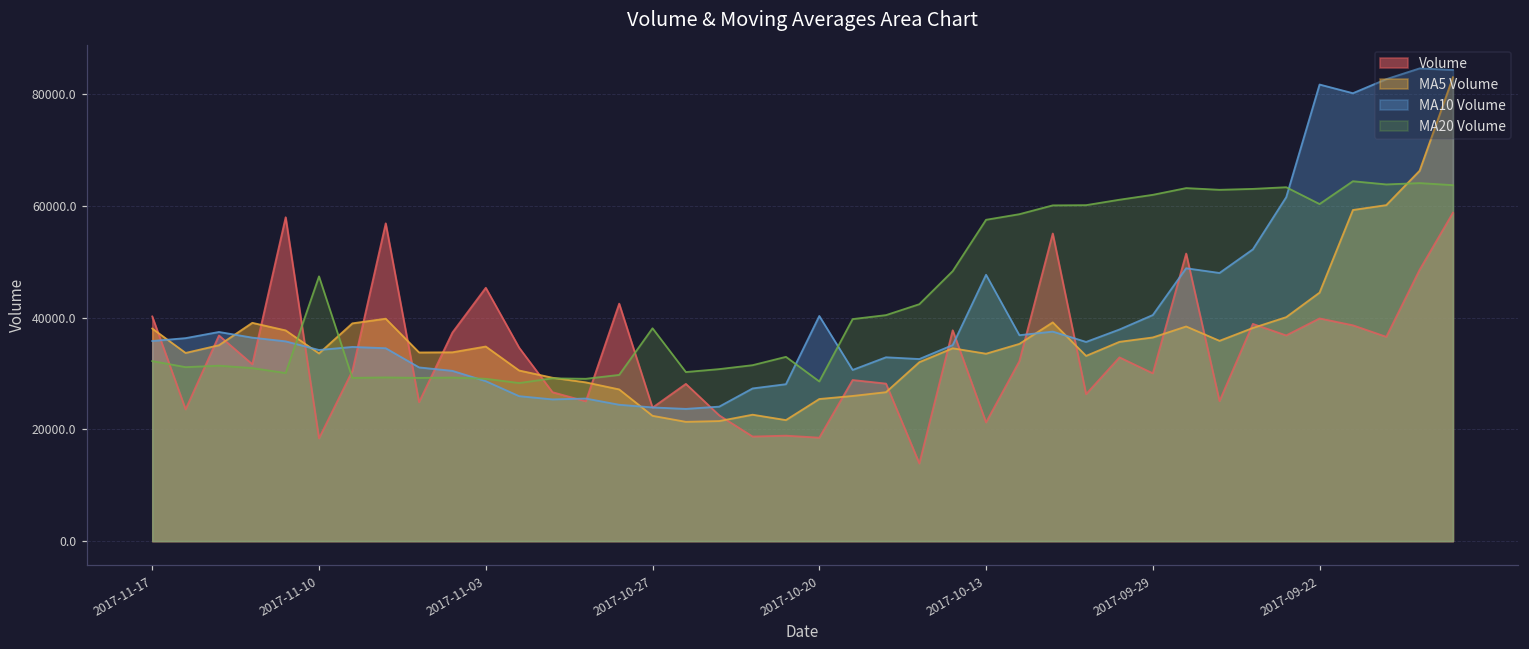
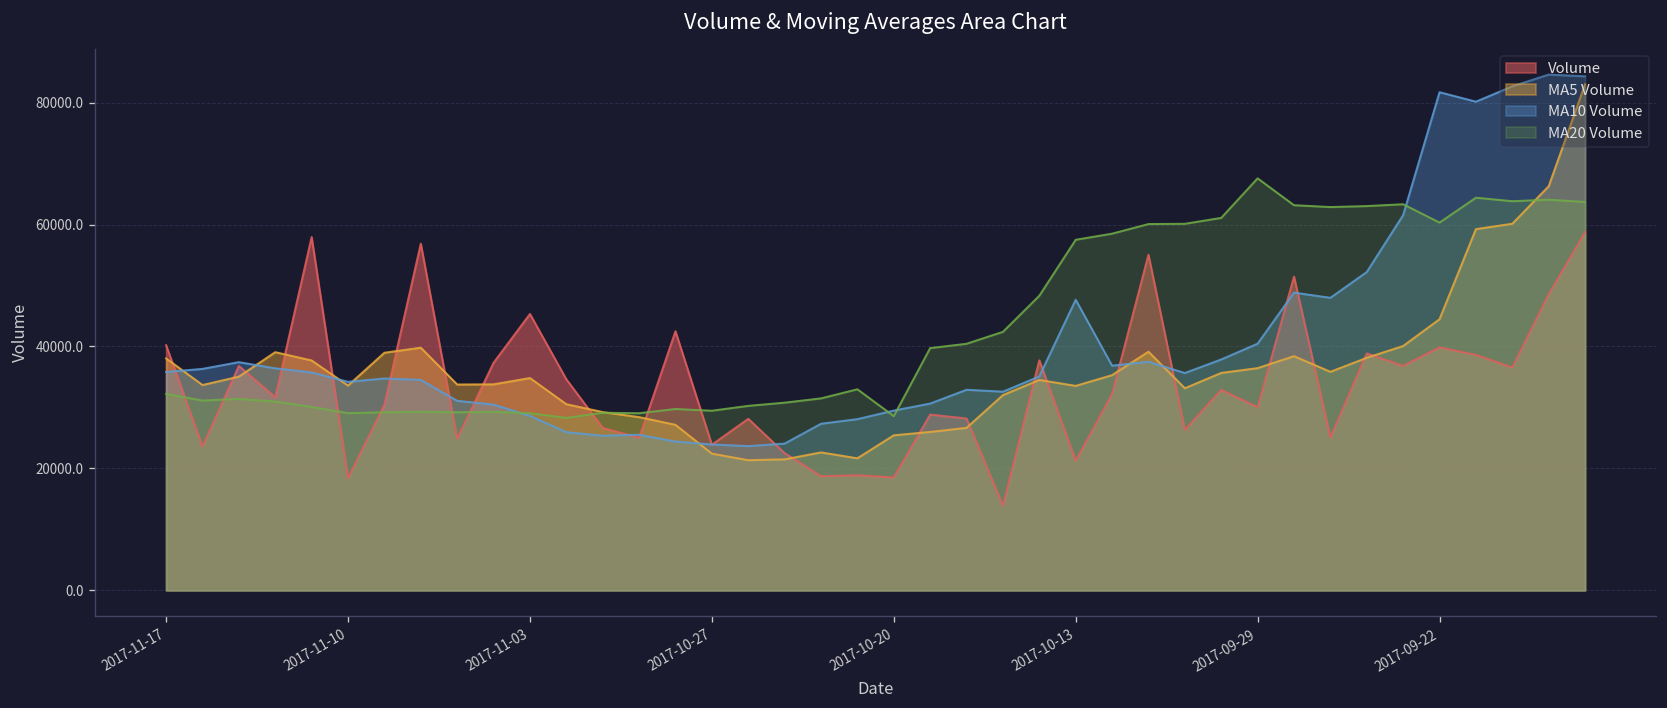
  {
    "MA10 Volume": {
      "2017-11-17": 36000,
      "2017-11-10": 34000,
-     "2017-10-20": 40000,
+     "2017-10-20": 29000,
      "2017-10-13": 48000,
      "2017-09-29": 40000,
      "2017-09-22": 82000
    },
    "MA20 Volume": {
      "2017-11-17": 32000,
-     "2017-11-10": 47000,
-     "2017-10-27": 38000,
+     "2017-11-10": 29000,
+     "2017-10-27": 29000,
      "2017-10-20": 29000,
      "2017-10-13": 58000,
-     "2017-09-29": 62000,
+     "2017-09-29": 68000,
      "2017-09-22": 60000
    }
  }
